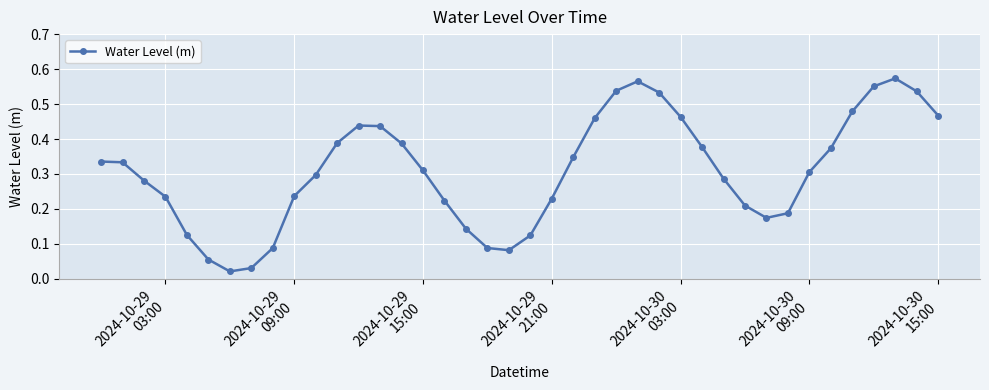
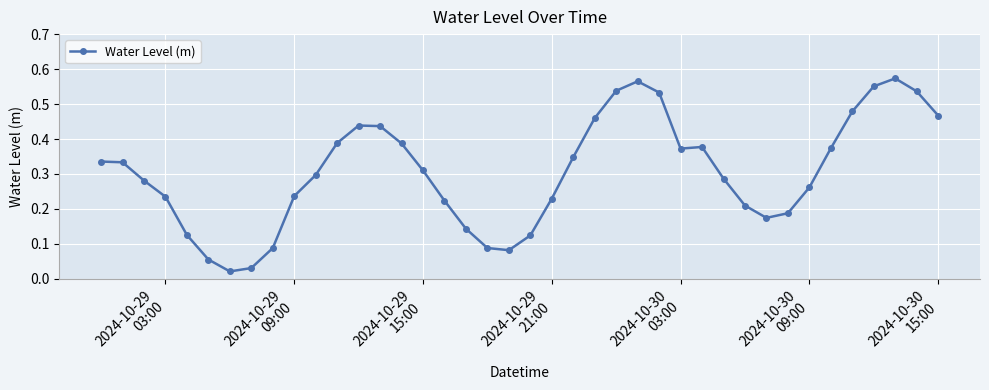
  {
    "2024-10-29 03:00": 0.23,
    "2024-10-29 09:00": 0.24,
    "2024-10-29 15:00": 0.31,
    "2024-10-29 21:00": 0.23,
-   "2024-10-30 03:00": 0.46,
-   "2024-10-30 09:00": 0.31,
+   "2024-10-30 03:00": 0.37,
+   "2024-10-30 09:00": 0.26,
    "2024-10-30 15:00": 0.47
  }
